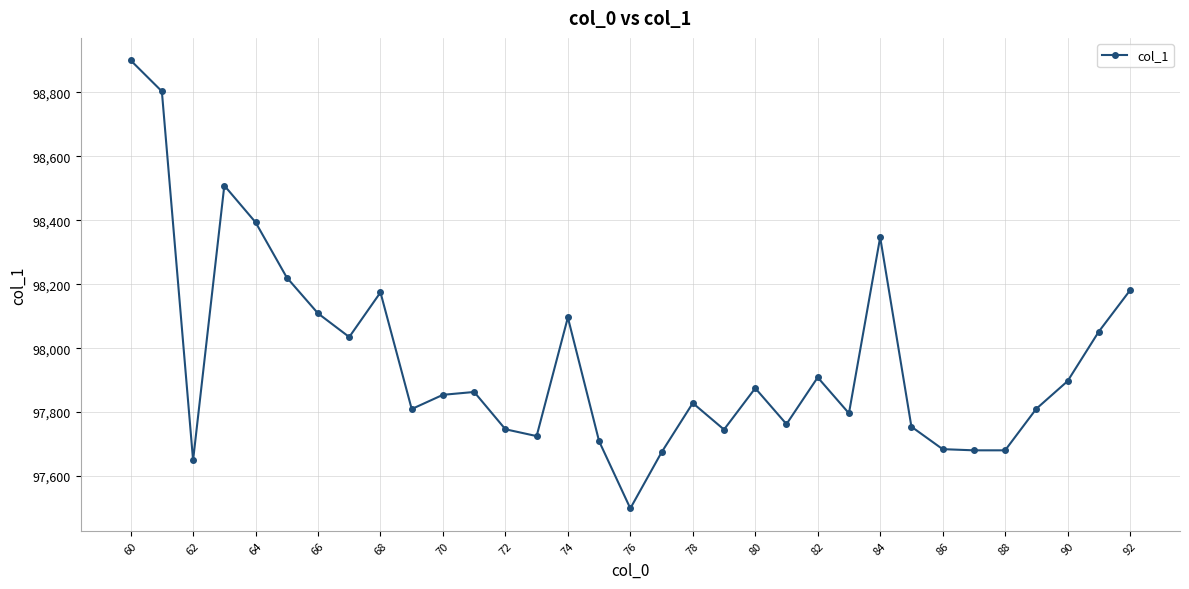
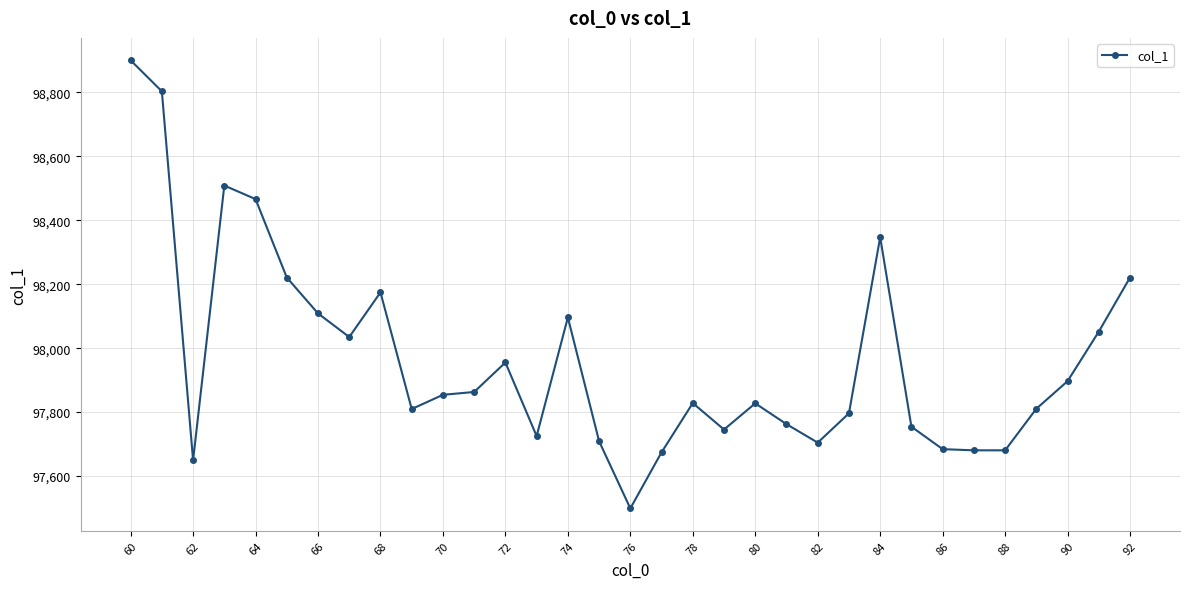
  {
    "60": "98,900",
    "62": "97,650",
-   "64": "98,390",
+   "64": "98,470",
    "66": "98,110",
    "68": "98,170",
    "70": "97,850",
-   "72": "97,750",
+   "72": "97,960",
    "74": "98,100",
    "76": "97,500",
    "78": "97,830",
-   "80": "97,870",
-   "82": "97,910",
+   "80": "97,830",
+   "82": "97,700",
    "84": "98,350",
    "86": "97,680",
    "88": "97,680",
    "90": "97,900",
-   "92": "98,180"
+   "92": "98,220"
  }
